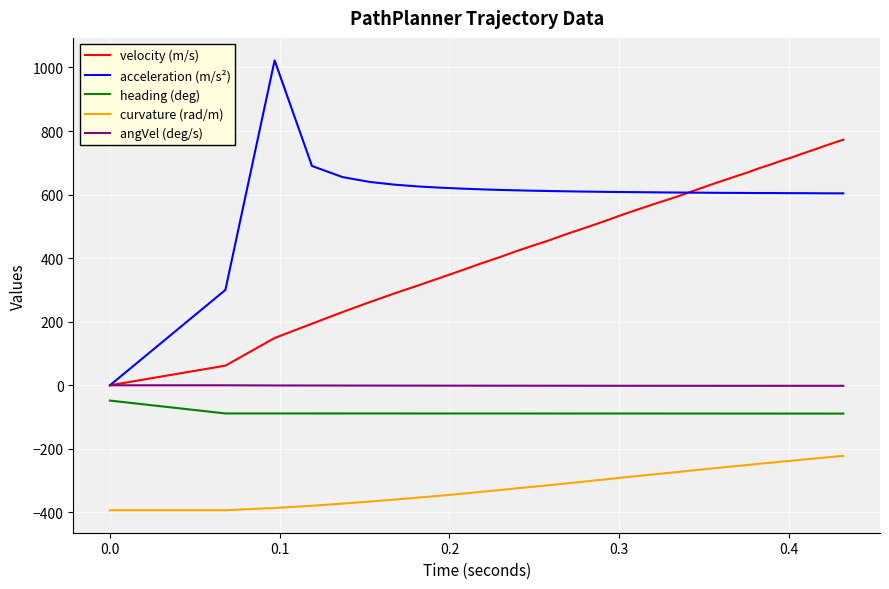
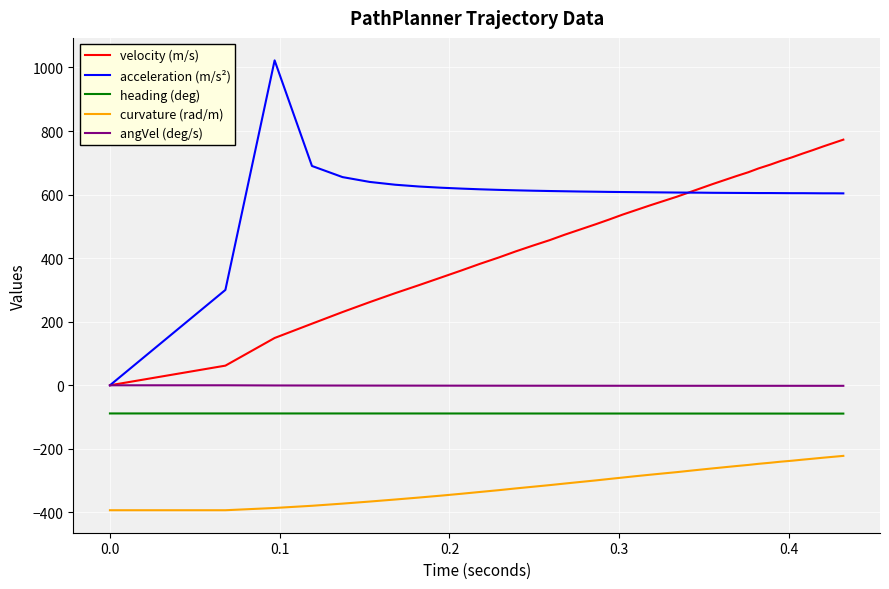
  {
    "heading (deg)": {
-     "0.0": -50
+     "0.0": -90
    },
    "curvature (rad/m)": {
      "0.0": -390
    }
  }
